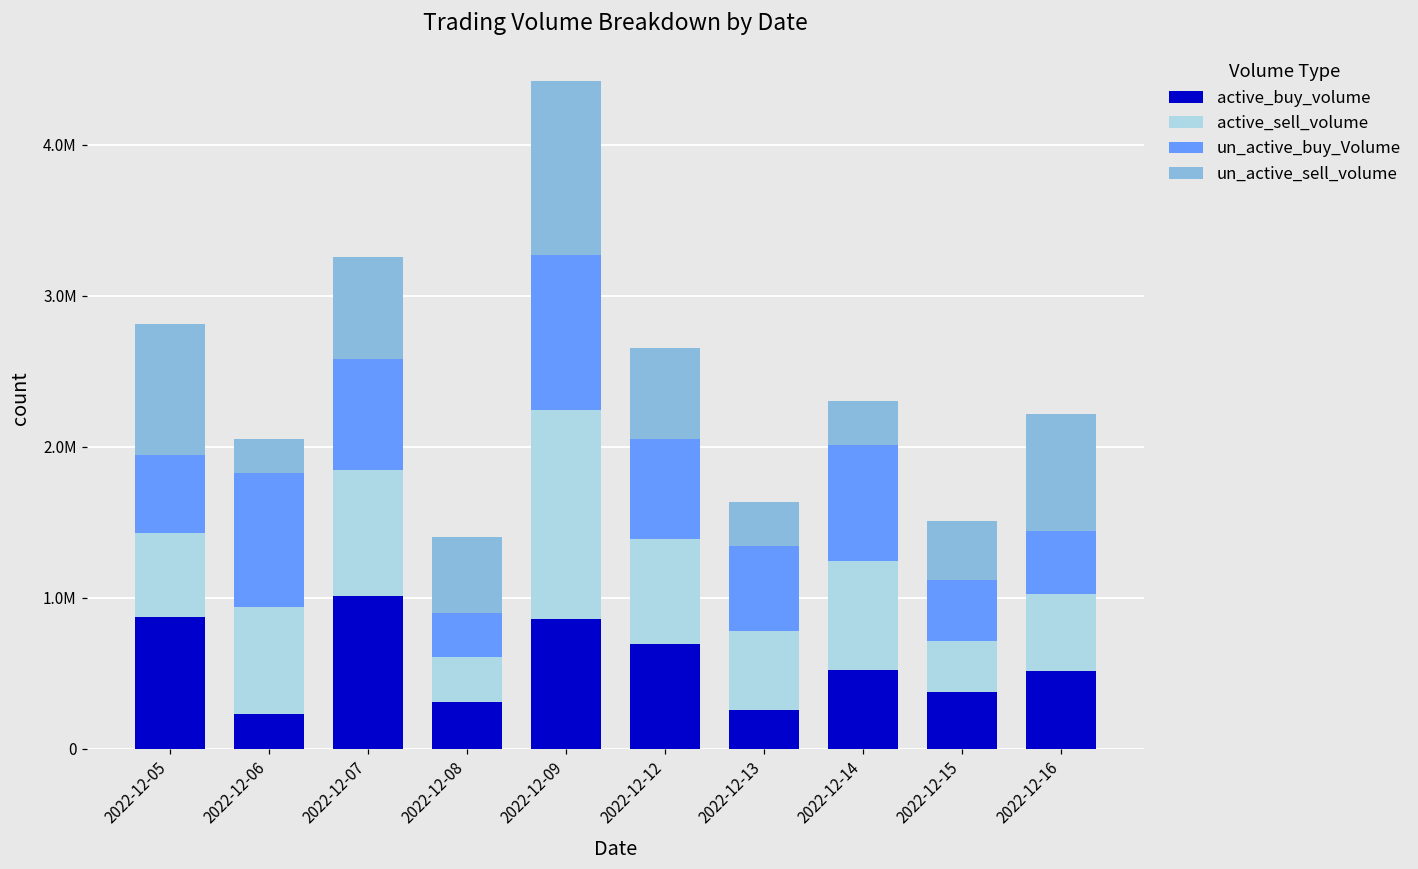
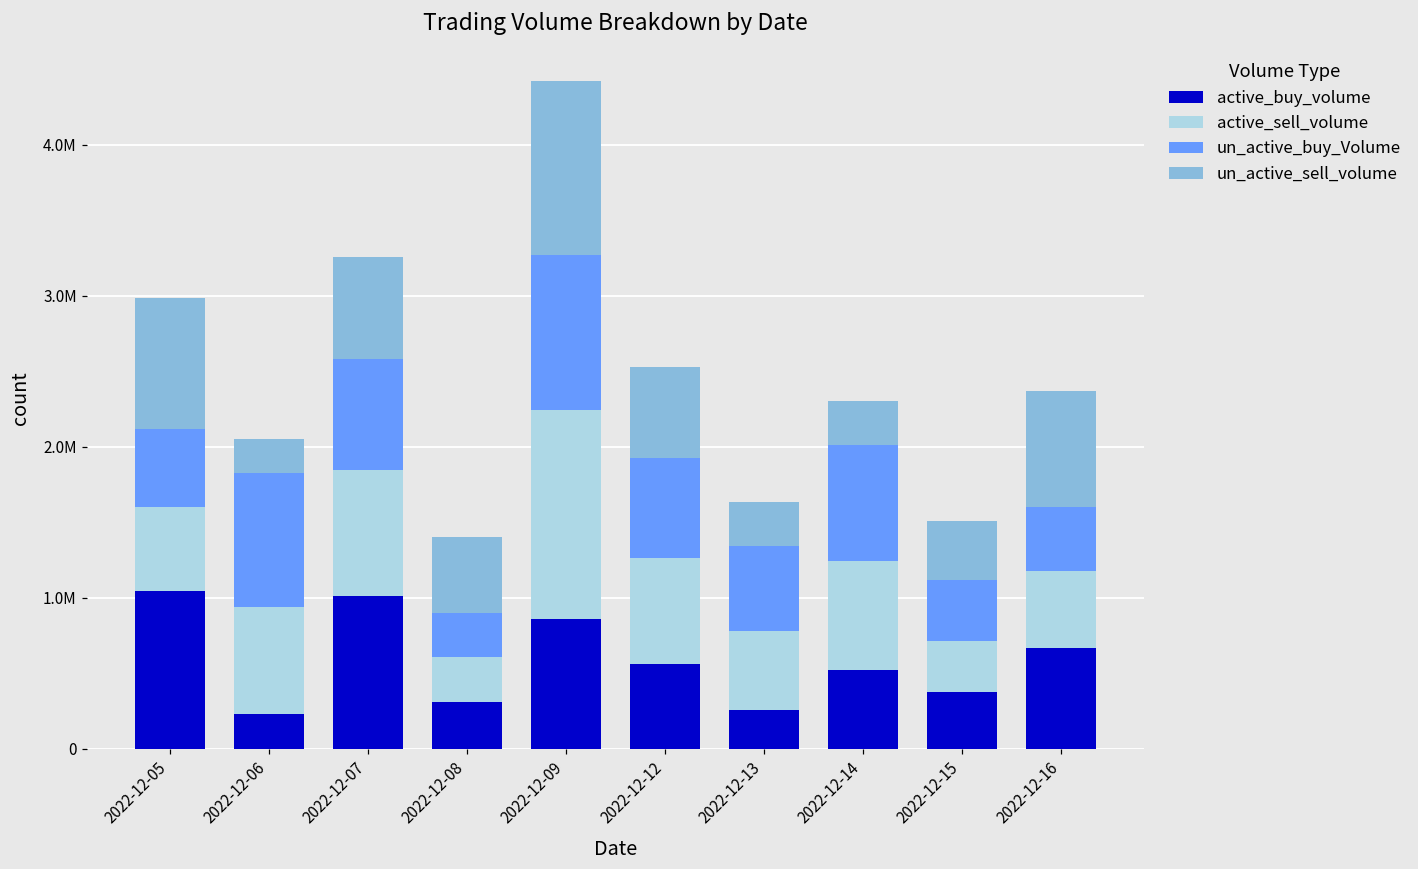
  {
    "active_buy_volume": {
-     "2022-12-05": 880000,
+     "2022-12-05": 1050000,
      "2022-12-06": 230000,
      "2022-12-07": 1010000,
      "2022-12-08": 310000,
      "2022-12-09": 860000,
-     "2022-12-12": 690000,
+     "2022-12-12": 560000,
      "2022-12-13": 260000,
      "2022-12-14": 520000,
      "2022-12-15": 380000,
-     "2022-12-16": 510000
+     "2022-12-16": 670000
    }
  }
